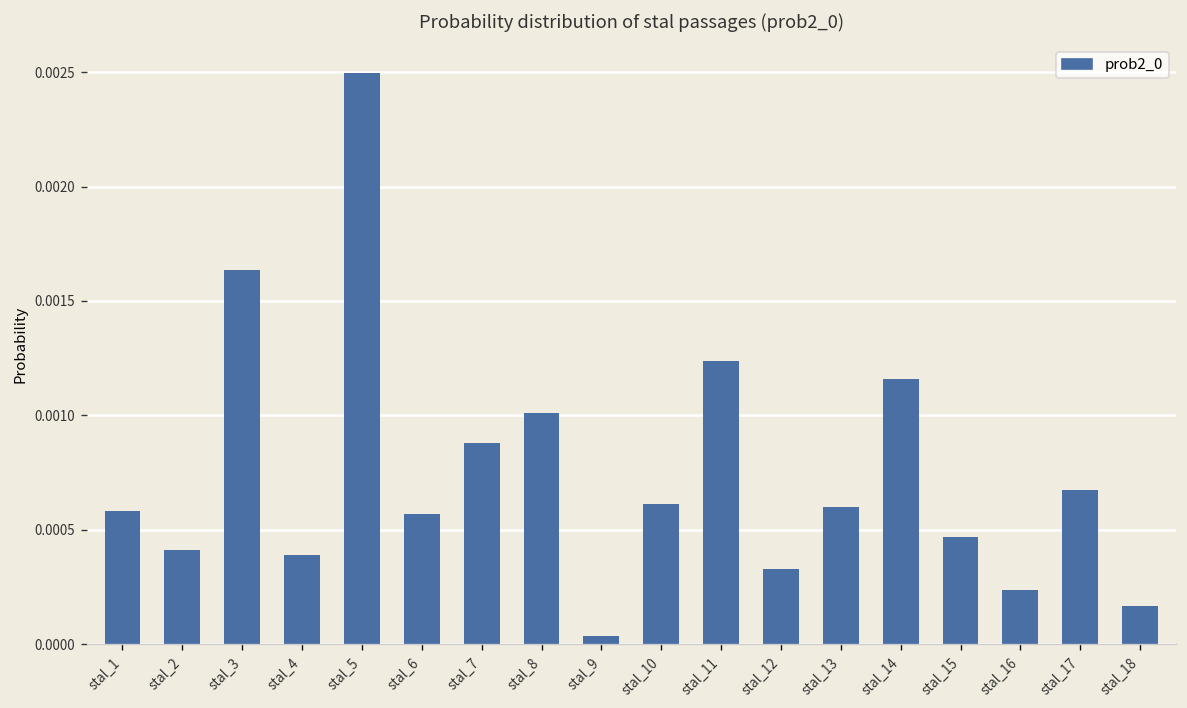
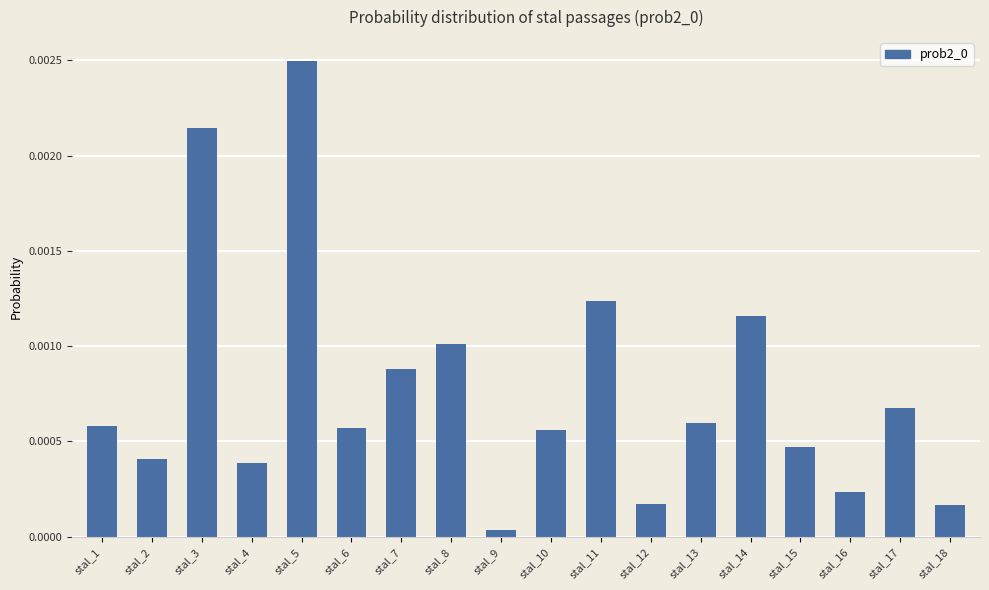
  {
    "stal_1": 0.00058,
    "stal_2": 0.00041,
-   "stal_3": 0.00164,
+   "stal_3": 0.00215,
    "stal_4": 0.00039,
    "stal_5": 0.00250,
    "stal_6": 0.00057,
    "stal_7": 0.00088,
    "stal_8": 0.00101,
    "stal_9": 0.00004,
-   "stal_10": 0.00061,
+   "stal_10": 0.00056,
    "stal_11": 0.00124,
-   "stal_12": 0.00033,
+   "stal_12": 0.00017,
    "stal_13": 0.00060,
    "stal_14": 0.00116,
    "stal_15": 0.00047,
    "stal_16": 0.00024,
    "stal_17": 0.00067,
    "stal_18": 0.00017
  }
